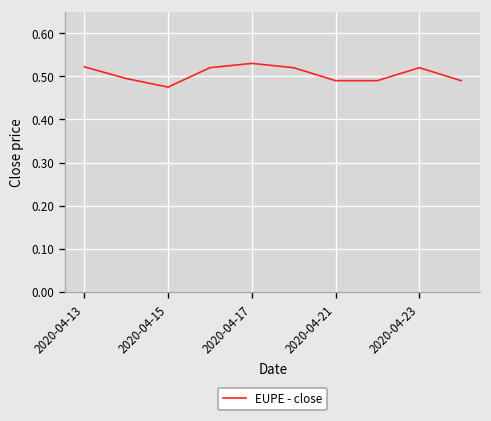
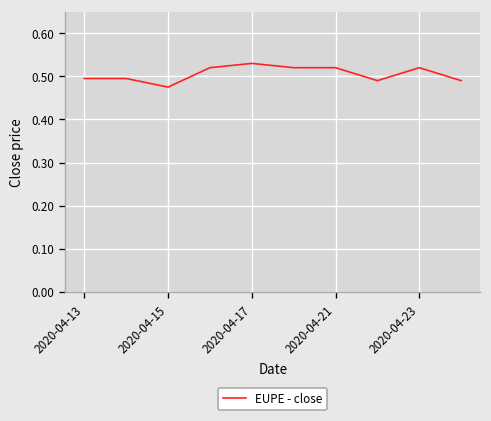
  {
-   "2020-04-13": 0.52,
+   "2020-04-13": 0.50,
    "2020-04-15": 0.48,
    "2020-04-17": 0.53,
-   "2020-04-21": 0.49,
+   "2020-04-21": 0.52,
    "2020-04-23": 0.52
  }
